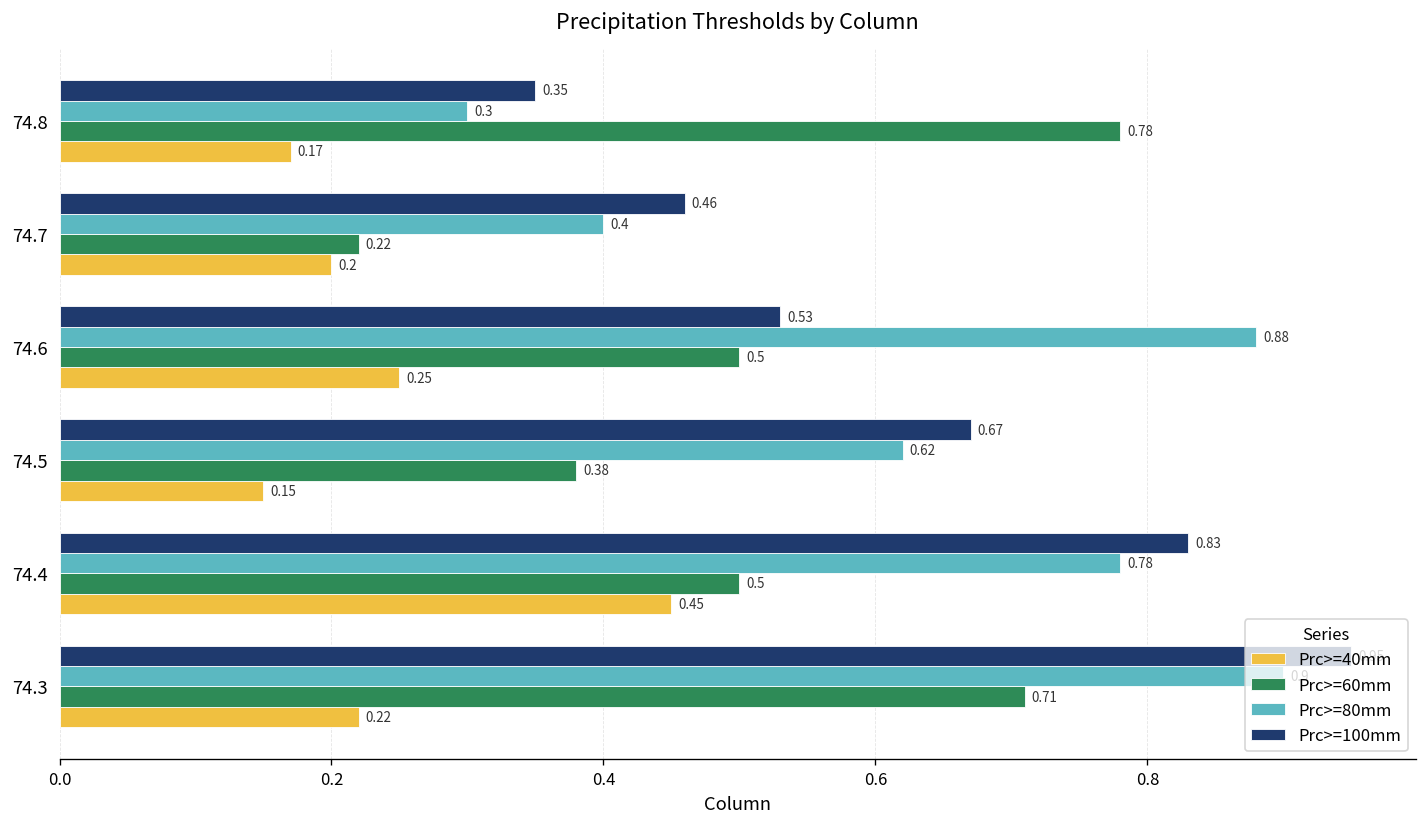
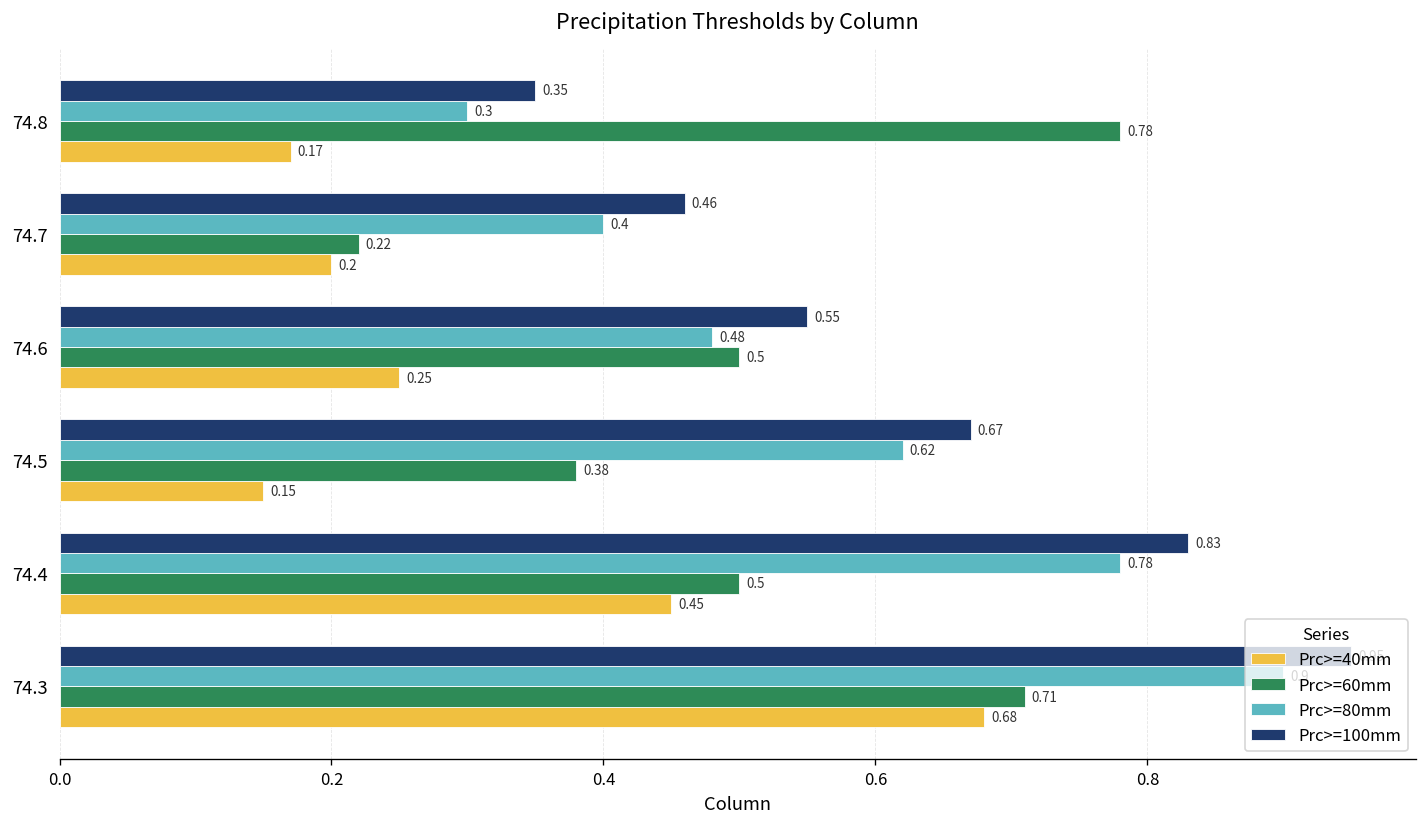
  {
    "Prc>=40mm": {
      "74.8": 0.17,
      "74.7": 0.2,
      "74.6": 0.25,
      "74.5": 0.15,
      "74.4": 0.45,
-     "74.3": 0.22
+     "74.3": 0.68
    },
    "Prc>=60mm": {
      "74.8": 0.78,
      "74.7": 0.22,
      "74.6": 0.5,
      "74.5": 0.38,
      "74.4": 0.5,
      "74.3": 0.71
    },
    "Prc>=80mm": {
      "74.8": 0.3,
      "74.7": 0.4,
-     "74.6": 0.88,
+     "74.6": 0.48,
      "74.5": 0.62,
      "74.4": 0.78
    },
    "Prc>=100mm": {
      "74.8": 0.35,
      "74.7": 0.46,
-     "74.6": 0.53,
+     "74.6": 0.55,
      "74.5": 0.67,
      "74.4": 0.83
    }
  }
